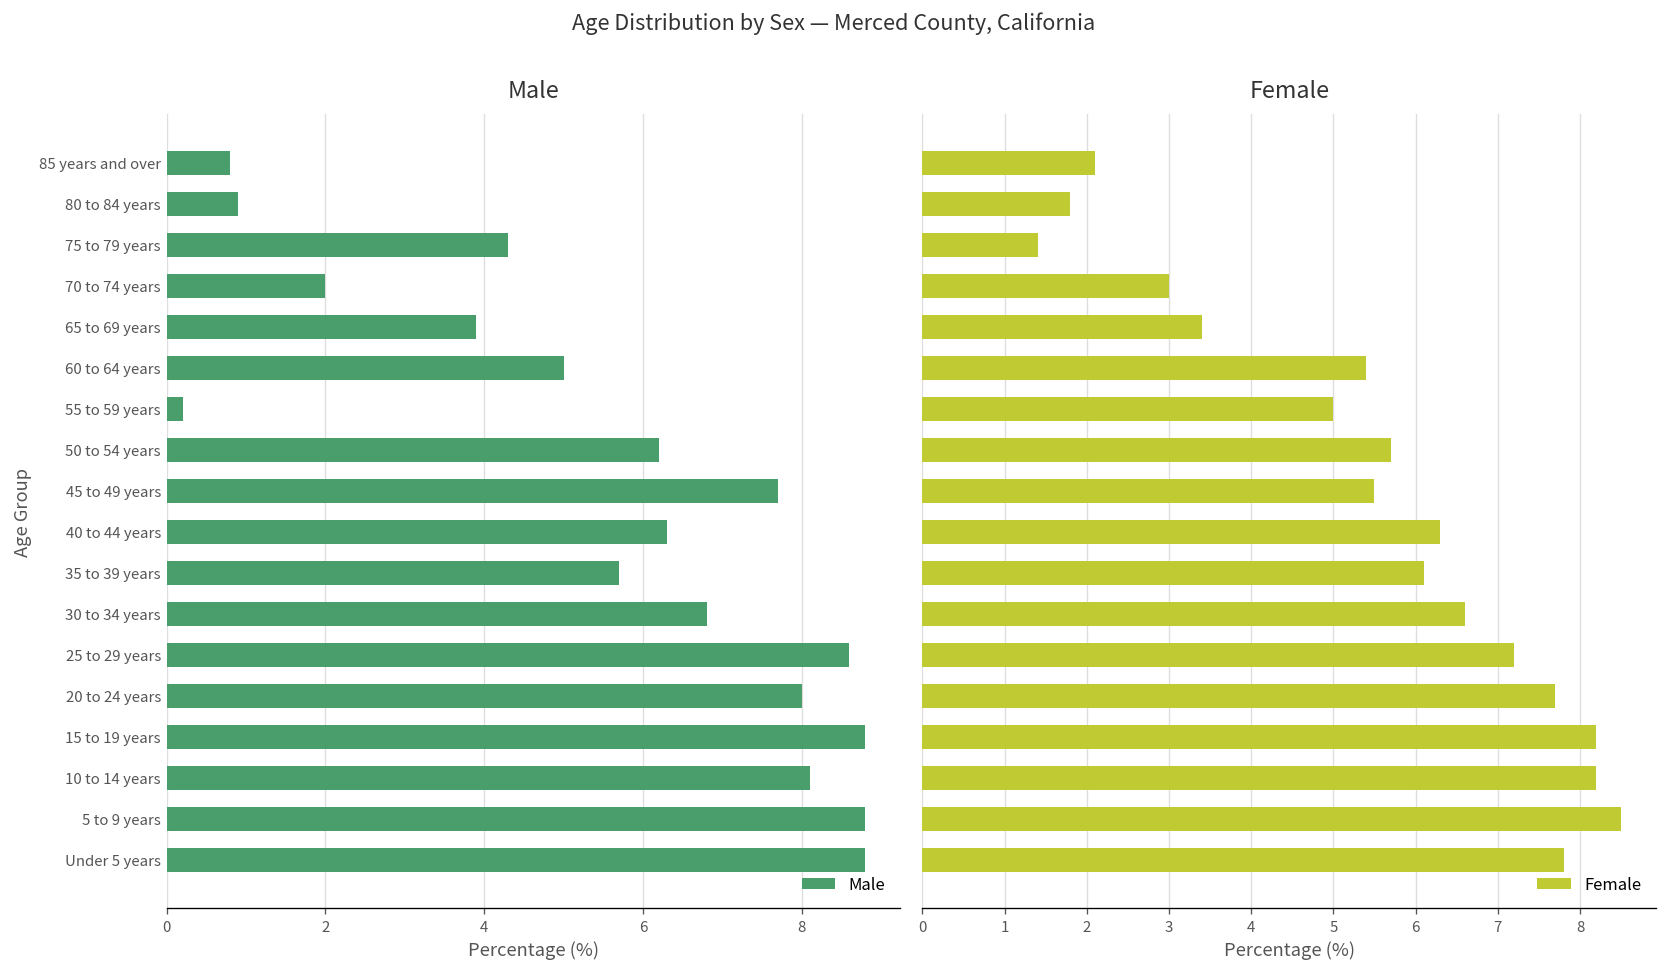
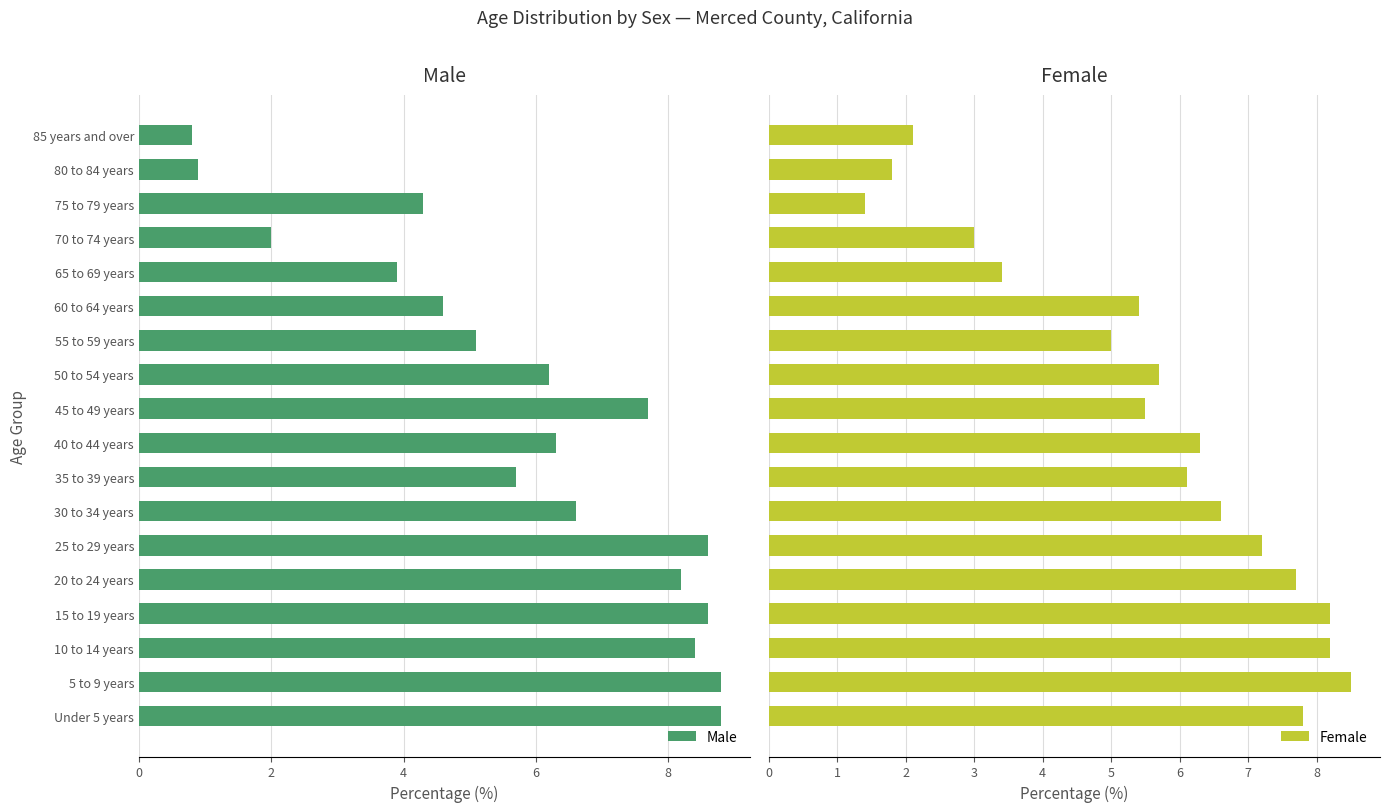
  {
    "Male": {
      "85 years and over": 0.8,
      "80 to 84 years": 0.9,
      "75 to 79 years": 4.3,
      "70 to 74 years": 2.0,
      "65 to 69 years": 3.9,
-     "60 to 64 years": 5.0,
-     "55 to 59 years": 0.2,
+     "60 to 64 years": 4.6,
+     "55 to 59 years": 5.1,
      "50 to 54 years": 6.2,
      "45 to 49 years": 7.7,
      "40 to 44 years": 6.3,
      "35 to 39 years": 5.7,
-     "30 to 34 years": 6.8,
+     "30 to 34 years": 6.6,
      "25 to 29 years": 8.6,
-     "20 to 24 years": 8.0,
-     "15 to 19 years": 8.8,
-     "10 to 14 years": 8.1,
+     "20 to 24 years": 8.2,
+     "15 to 19 years": 8.6,
+     "10 to 14 years": 8.4,
      "5 to 9 years": 8.8,
      "Under 5 years": 8.8
    }
  }
